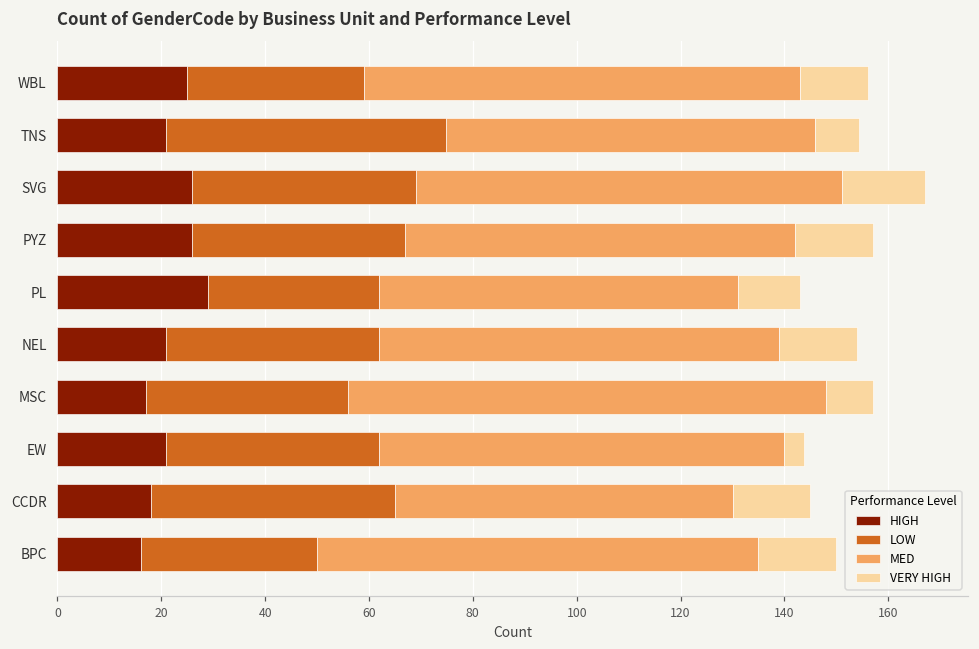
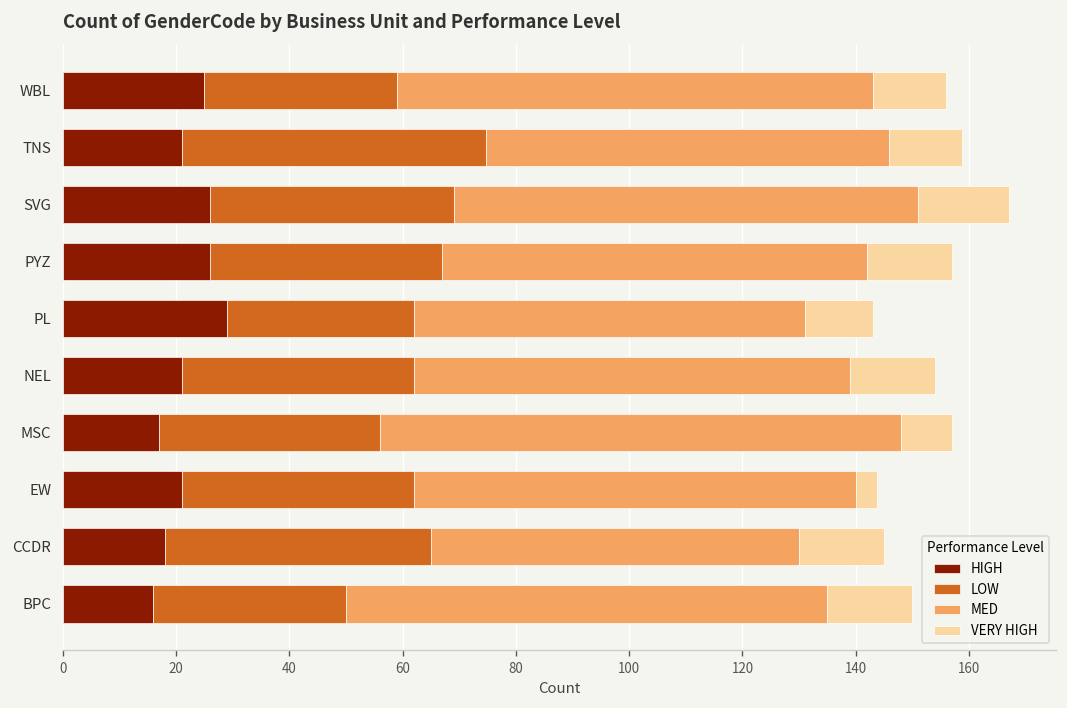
  {
    "HIGH": {
      "WBL": 25,
      "TNS": 21,
      "SVG": 26,
      "PYZ": 26,
      "PL": 29,
      "NEL": 21,
      "MSC": 17,
      "EW": 21,
      "CCDR": 18,
      "BPC": 16
    },
    "LOW": {
      "WBL": 34,
      "TNS": 54,
      "SVG": 43,
      "PYZ": 41,
      "PL": 33,
      "NEL": 41,
      "MSC": 39,
      "EW": 41,
      "CCDR": 47,
      "BPC": 34
    },
    "MED": {
      "WBL": 84,
      "TNS": 71,
      "SVG": 82,
      "PYZ": 75,
      "PL": 69,
      "NEL": 77,
      "MSC": 92,
      "EW": 78,
      "CCDR": 65,
      "BPC": 85
    },
    "VERY HIGH": {
      "WBL": 13,
-     "TNS": 9,
+     "TNS": 13,
      "SVG": 16,
      "PYZ": 15,
      "PL": 12,
      "NEL": 15,
      "MSC": 9,
      "EW": 4,
      "CCDR": 15,
      "BPC": 15
    }
  }
